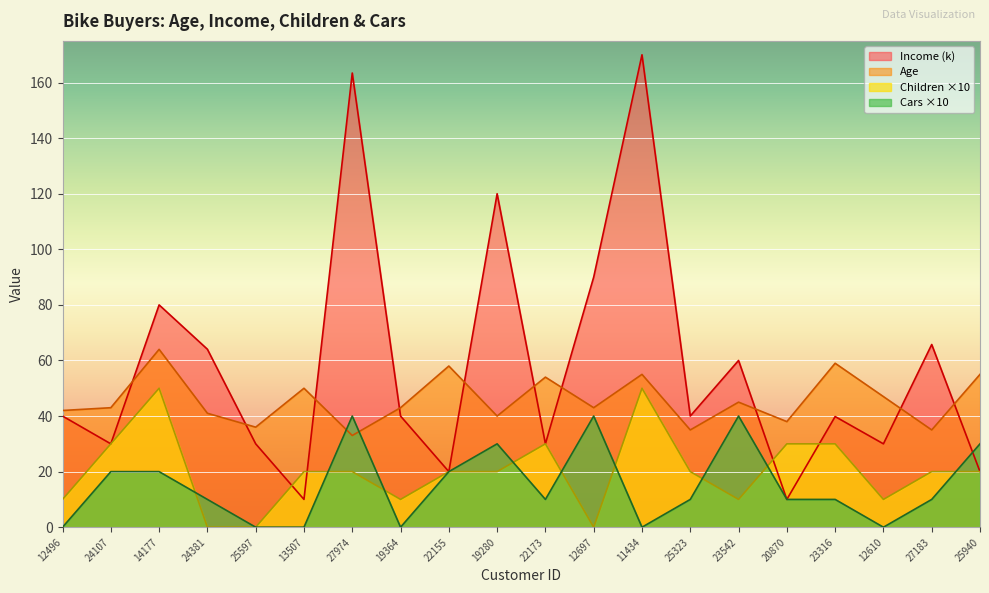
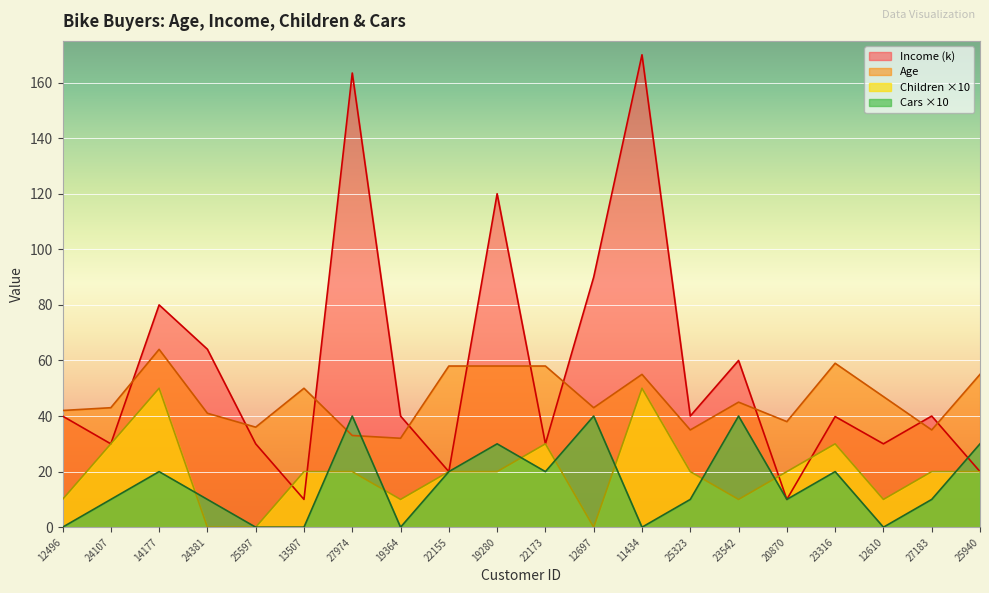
  {
    "Income (k)": {
      "12496": 40,
      "14177": 80,
      "24381": 64,
      "25597": 30,
      "13507": 10,
      "27974": 163,
      "19364": 40,
      "19280": 120,
      "12697": 90,
      "11434": 170,
      "25323": 40,
      "23542": 60,
      "23316": 40,
      "12610": 30,
-     "27183": 66
+     "27183": 40
    },
    "Age": {
      "12496": 42,
      "24107": 43,
      "14177": 64,
      "24381": 41,
      "25597": 36,
      "13507": 50,
      "27974": 33,
-     "19364": 43,
+     "19364": 32,
      "22155": 58,
-     "19280": 40,
-     "22173": 54,
+     "19280": 58,
+     "22173": 58,
      "12697": 43,
      "11434": 55,
      "25323": 35,
      "23542": 45,
      "20870": 38,
      "23316": 59,
      "12610": 47,
      "27183": 35,
      "25940": 55
    },
    "Children ×10": {
      "12496": 10,
      "14177": 50,
      "24381": 0,
      "13507": 20,
      "27974": 20,
      "19364": 10,
      "19280": 20,
      "12697": 0,
      "11434": 50,
      "25323": 20,
      "23542": 10,
-     "20870": 30,
+     "20870": 20,
      "23316": 30,
      "12610": 10,
      "27183": 20
    },
    "Cars ×10": {
      "12496": 0,
-     "24107": 20,
+     "24107": 10,
      "14177": 20,
      "24381": 10,
      "13507": 0,
      "27974": 40,
      "19364": 0,
      "19280": 30,
-     "22173": 10,
+     "22173": 20,
      "12697": 40,
      "11434": 0,
      "25323": 10,
      "23542": 40,
-     "23316": 10,
+     "23316": 20,
      "12610": 0,
      "27183": 10,
      "25940": 30
    }
  }
